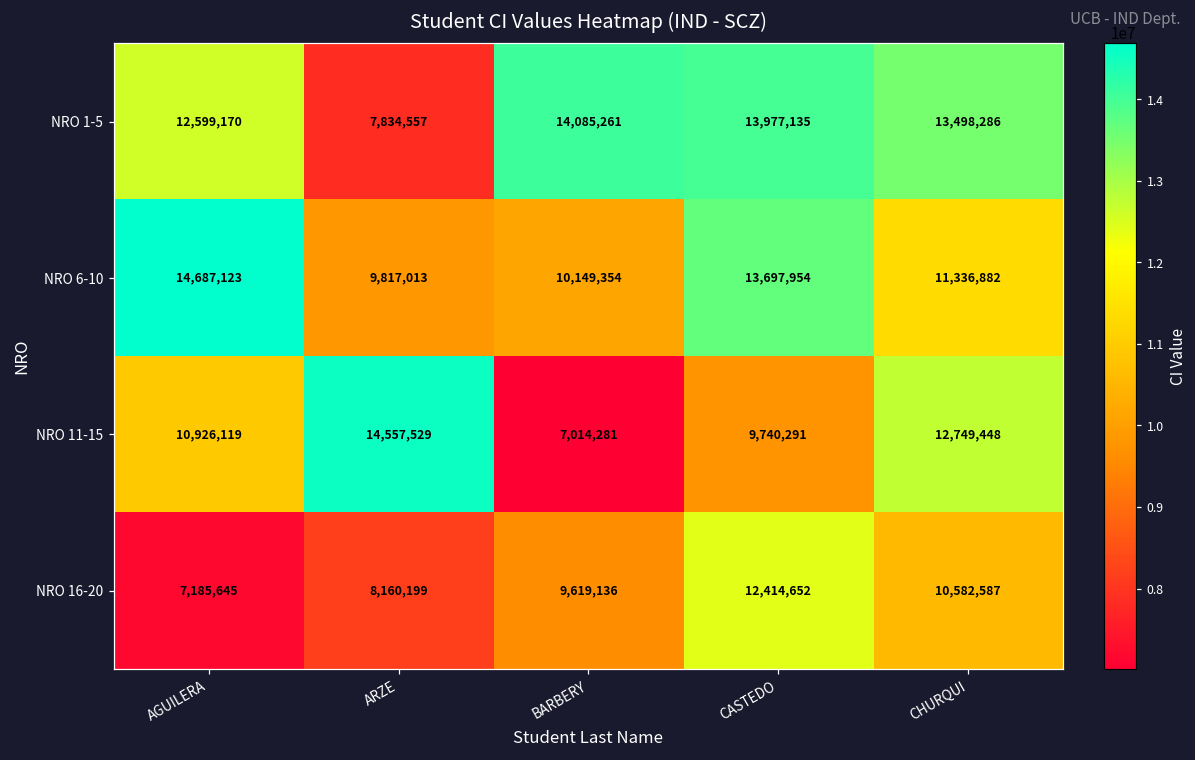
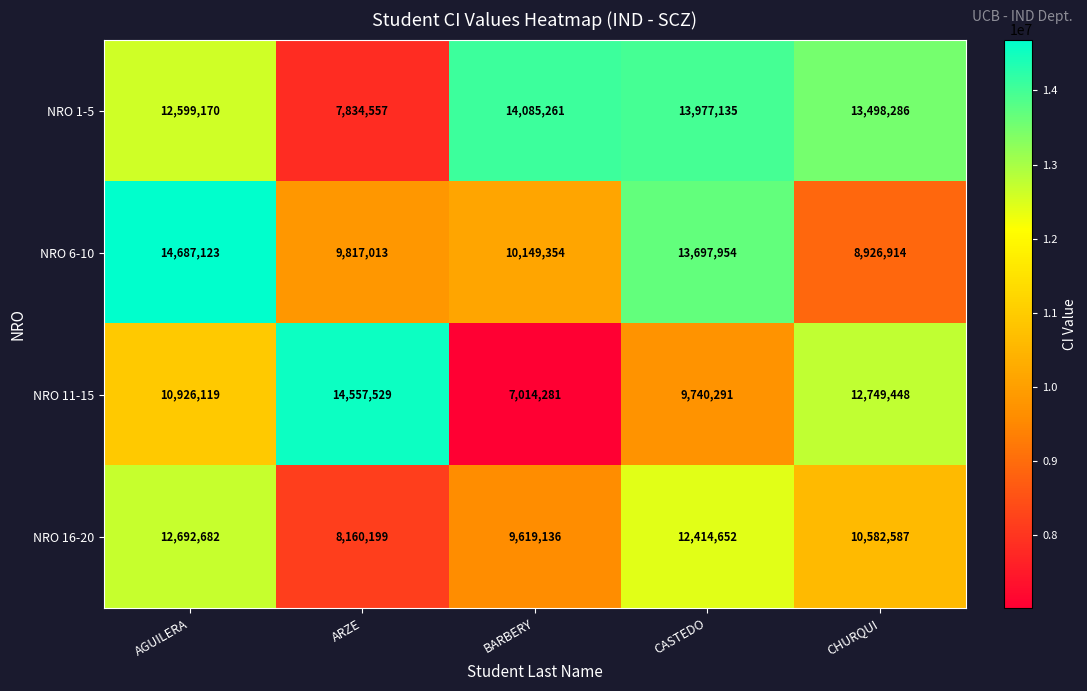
  {
    "NRO 1-5": {
      "AGUILERA": "12,599,170",
      "ARZE": "7,834,557",
      "BARBERY": "14,085,261",
      "CASTEDO": "13,977,135",
      "CHURQUI": "13,498,286"
    },
    "NRO 6-10": {
      "AGUILERA": "14,687,123",
      "ARZE": "9,817,013",
      "BARBERY": "10,149,354",
      "CASTEDO": "13,697,954",
-     "CHURQUI": "11,336,882"
+     "CHURQUI": "8,926,914"
    },
    "NRO 11-15": {
      "AGUILERA": "10,926,119",
      "ARZE": "14,557,529",
      "BARBERY": "7,014,281",
      "CASTEDO": "9,740,291",
      "CHURQUI": "12,749,448"
    },
    "NRO 16-20": {
-     "AGUILERA": "7,185,645",
+     "AGUILERA": "12,692,682",
      "ARZE": "8,160,199",
      "BARBERY": "9,619,136",
      "CASTEDO": "12,414,652",
      "CHURQUI": "10,582,587"
    }
  }
